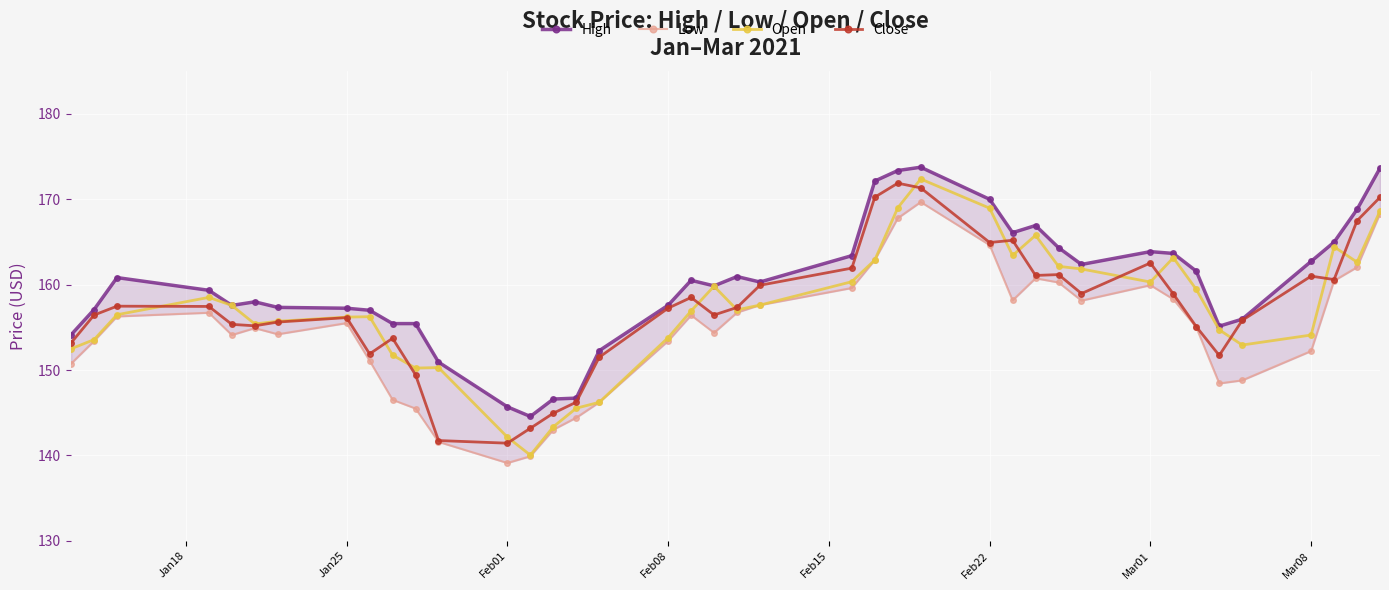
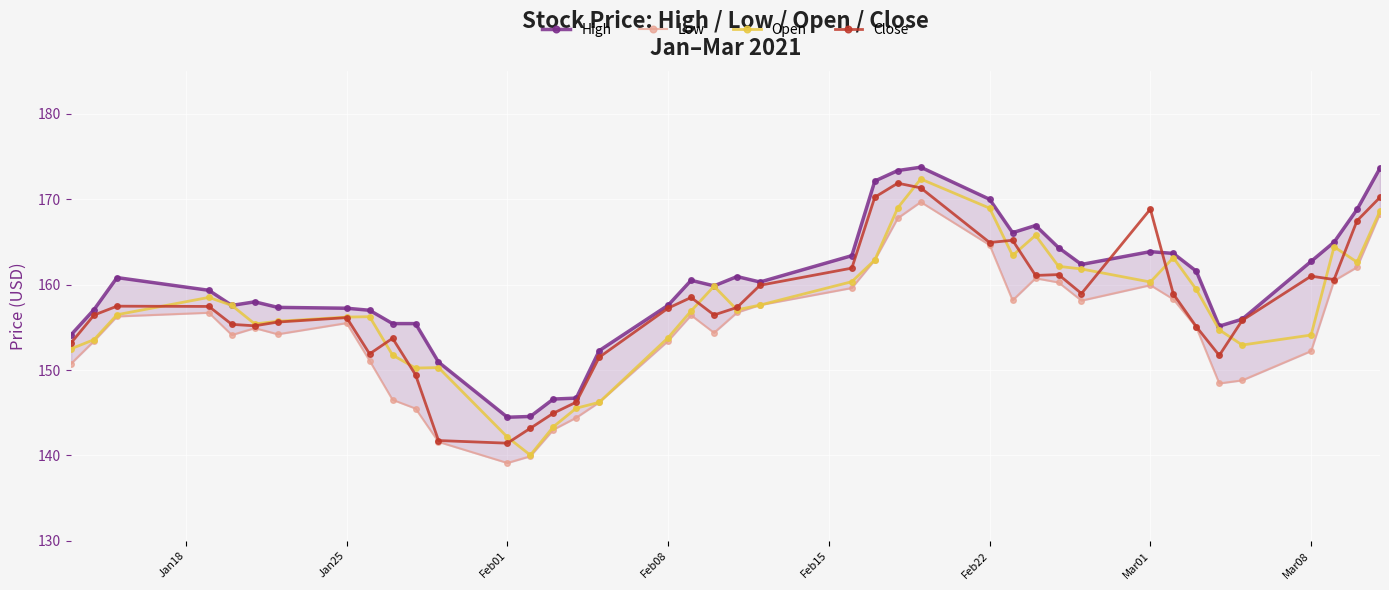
  {
    "High": {
      "Jan25": 157,
-     "Feb01": 146,
+     "Feb01": 144,
      "Feb08": 158,
      "Feb22": 170,
      "Mar01": 164,
      "Mar08": 163
    },
    "Low": {
      "Jan25": 156,
      "Feb01": 139,
      "Feb08": 153,
      "Feb22": 165,
      "Mar01": 160,
      "Mar08": 152
    },
    "Open": {
      "Feb01": 142,
      "Feb08": 154,
      "Feb22": 169,
      "Mar01": 160,
      "Mar08": 154
    },
    "Close": {
      "Feb01": 141,
      "Feb08": 157,
      "Feb22": 165,
-     "Mar01": 163,
+     "Mar01": 169,
      "Mar08": 161
    }
  }
